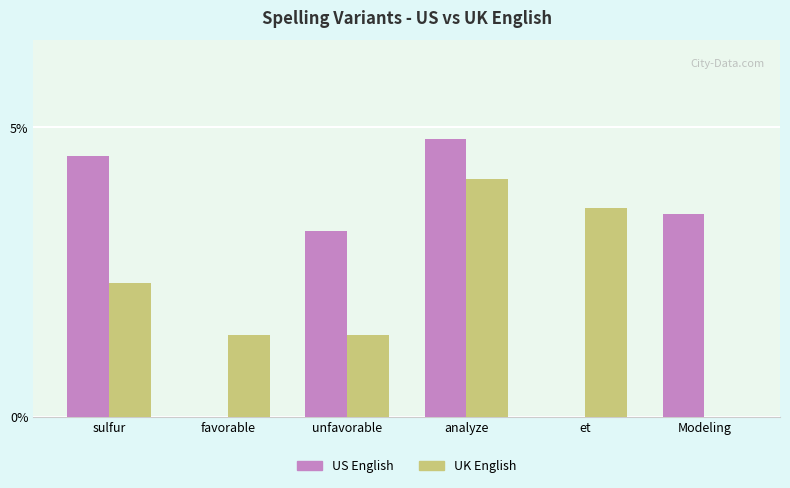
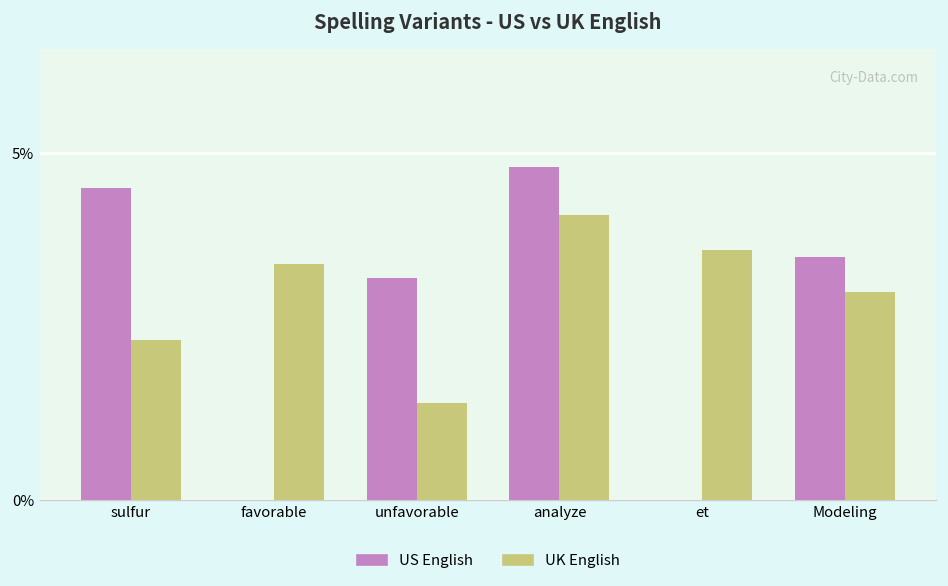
  {
    "US English": {
      "sulfur": "4.5%",
      "favorable": "0.0%",
      "unfavorable": "3.2%",
      "analyze": "4.8%",
      "et": "0.0%",
      "Modeling": "3.5%"
    },
    "UK English": {
      "sulfur": "2.3%",
-     "favorable": "1.4%",
+     "favorable": "3.4%",
      "unfavorable": "1.4%",
      "analyze": "4.1%",
      "et": "3.6%",
-     "Modeling": "0%"
+     "Modeling": "3%"
    }
  }
